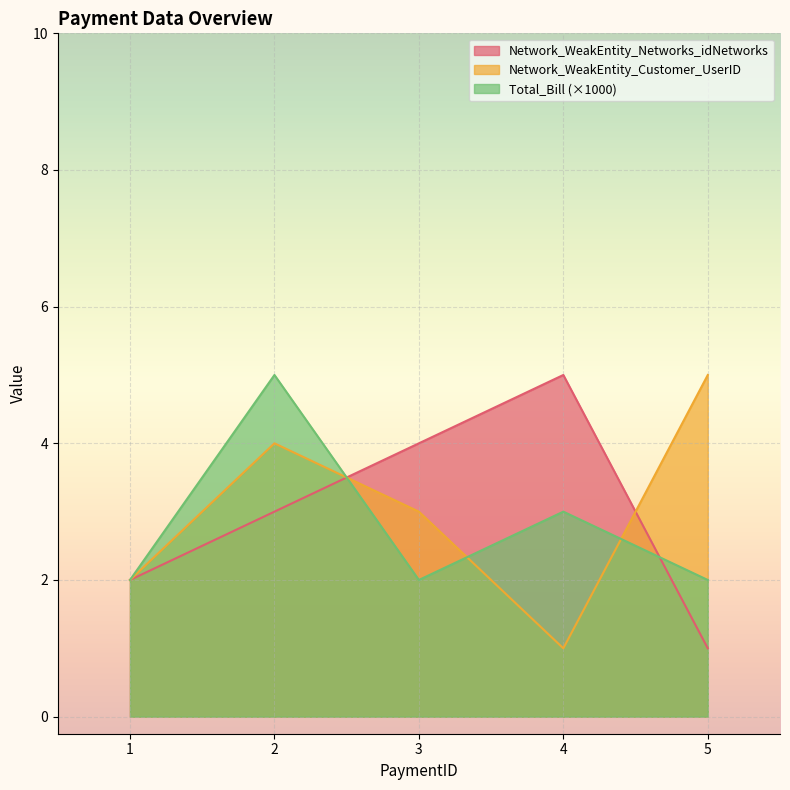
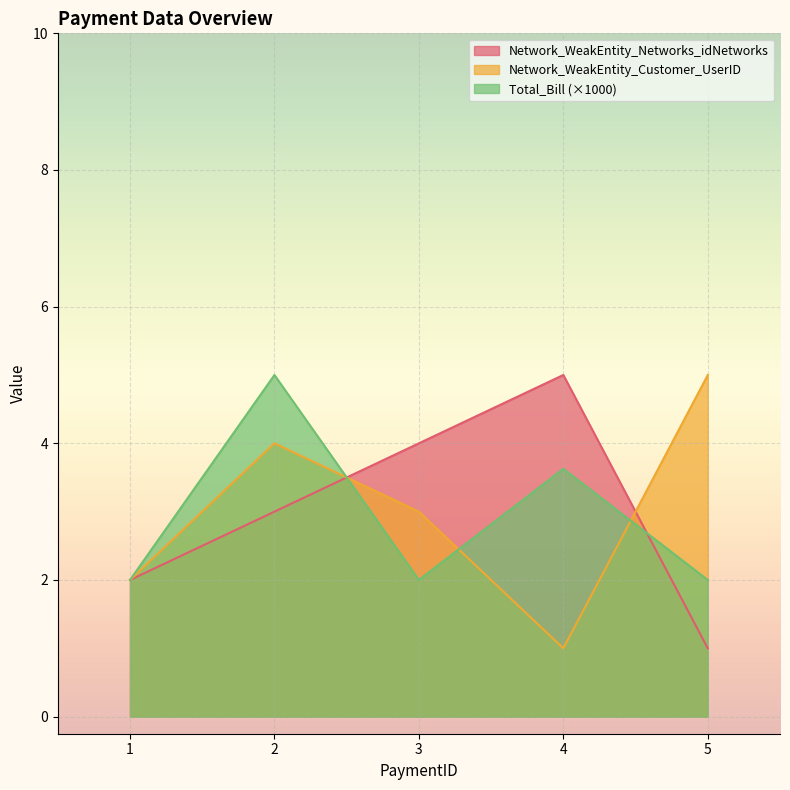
  {
    "Network_WeakEntity_Networks_idNetworks": {
      "2": 3.0,
      "3": 4.0,
      "4": 5.0,
      "5": 1.0
    },
    "Network_WeakEntity_Customer_UserID": {
      "2": 4.0,
      "3": 3.0,
      "4": 1.0,
      "5": 5.0
    },
    "Total_Bill (×1000)": {
      "2": 5.0,
      "3": 2.0,
-     "4": 3.0,
+     "4": 3.6,
      "5": 2.0
    }
  }
